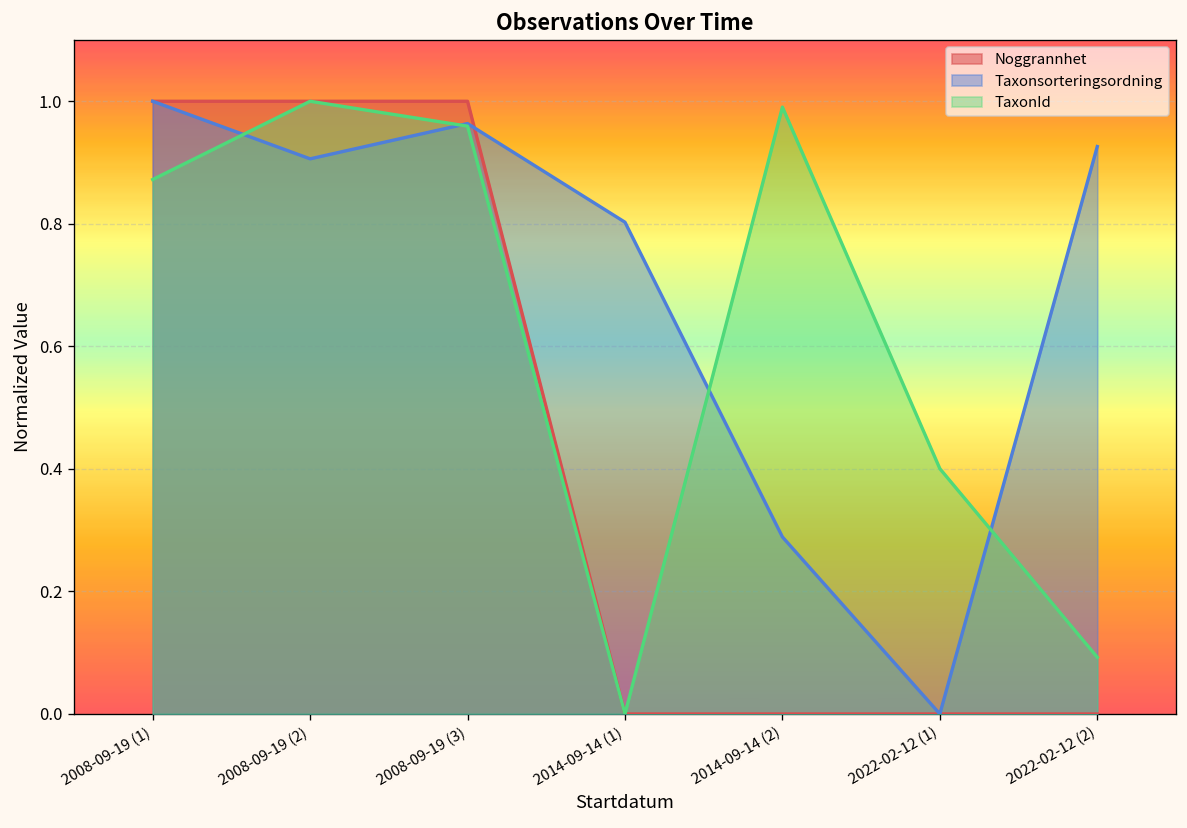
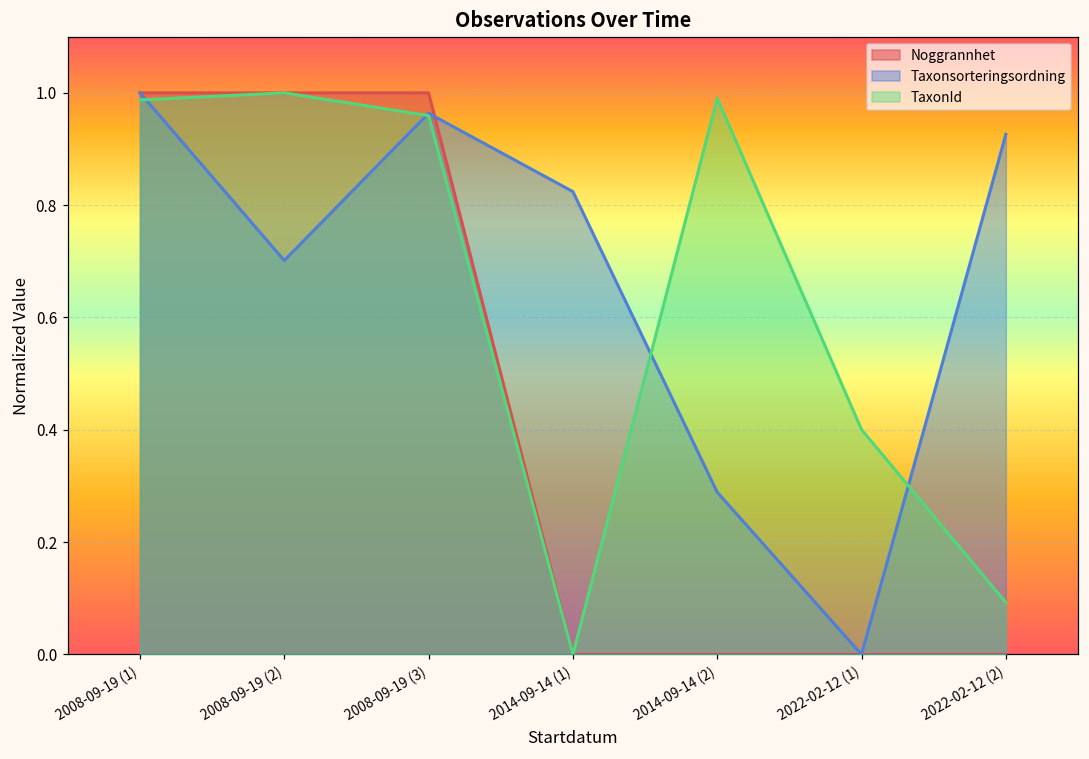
  {
    "Noggrannhet": {
      "2008-09-19 (3)": 1.00,
      "2014-09-14 (2)": 0.00,
      "2022-02-12 (2)": 0.00
    },
    "Taxonsorteringsordning": {
-     "2008-09-19 (2)": 0.91,
-     "2014-09-14 (1)": 0.80,
+     "2008-09-19 (2)": 0.70,
+     "2014-09-14 (1)": 0.82,
      "2014-09-14 (2)": 0.29,
      "2022-02-12 (2)": 0.93
    },
    "TaxonId": {
-     "2008-09-19 (1)": 0.87,
+     "2008-09-19 (1)": 0.99,
      "2014-09-14 (2)": 0.99,
      "2022-02-12 (1)": 0.40,
      "2022-02-12 (2)": 0.09
    }
  }
